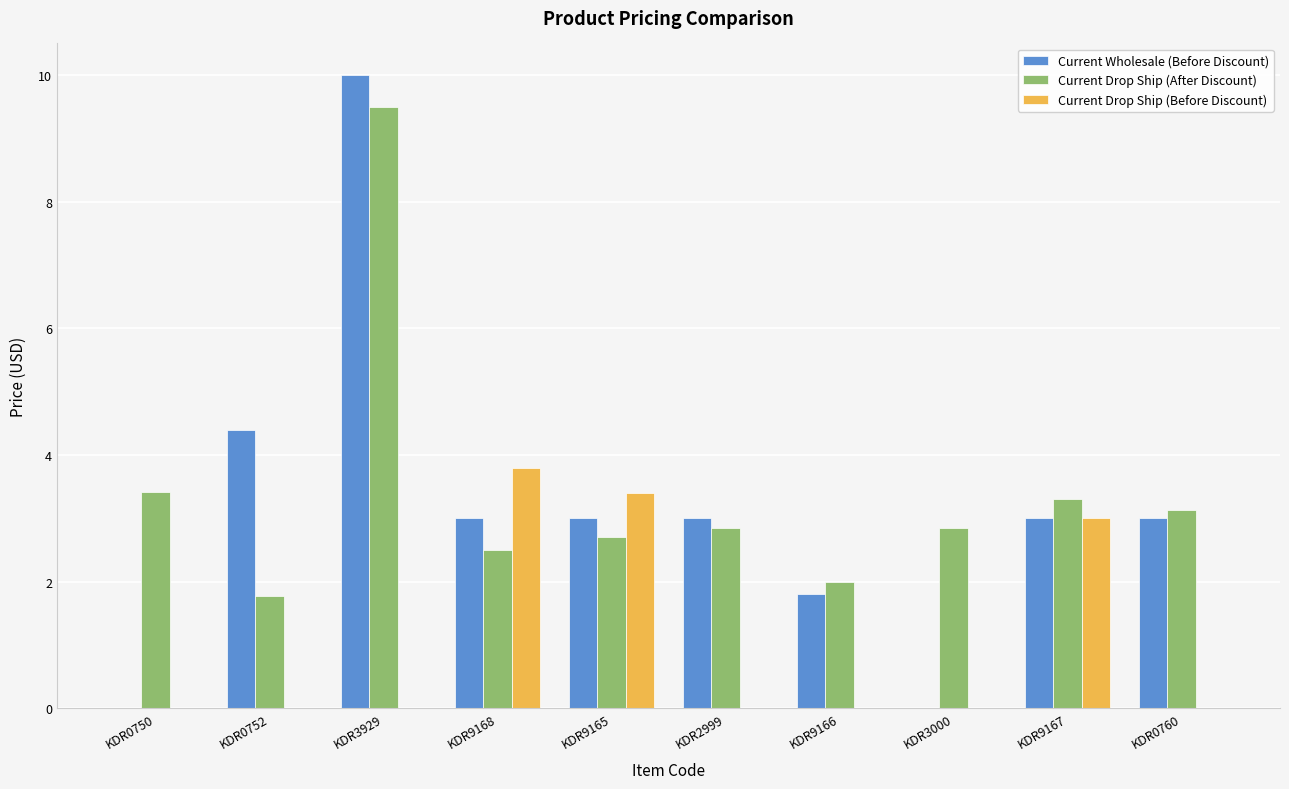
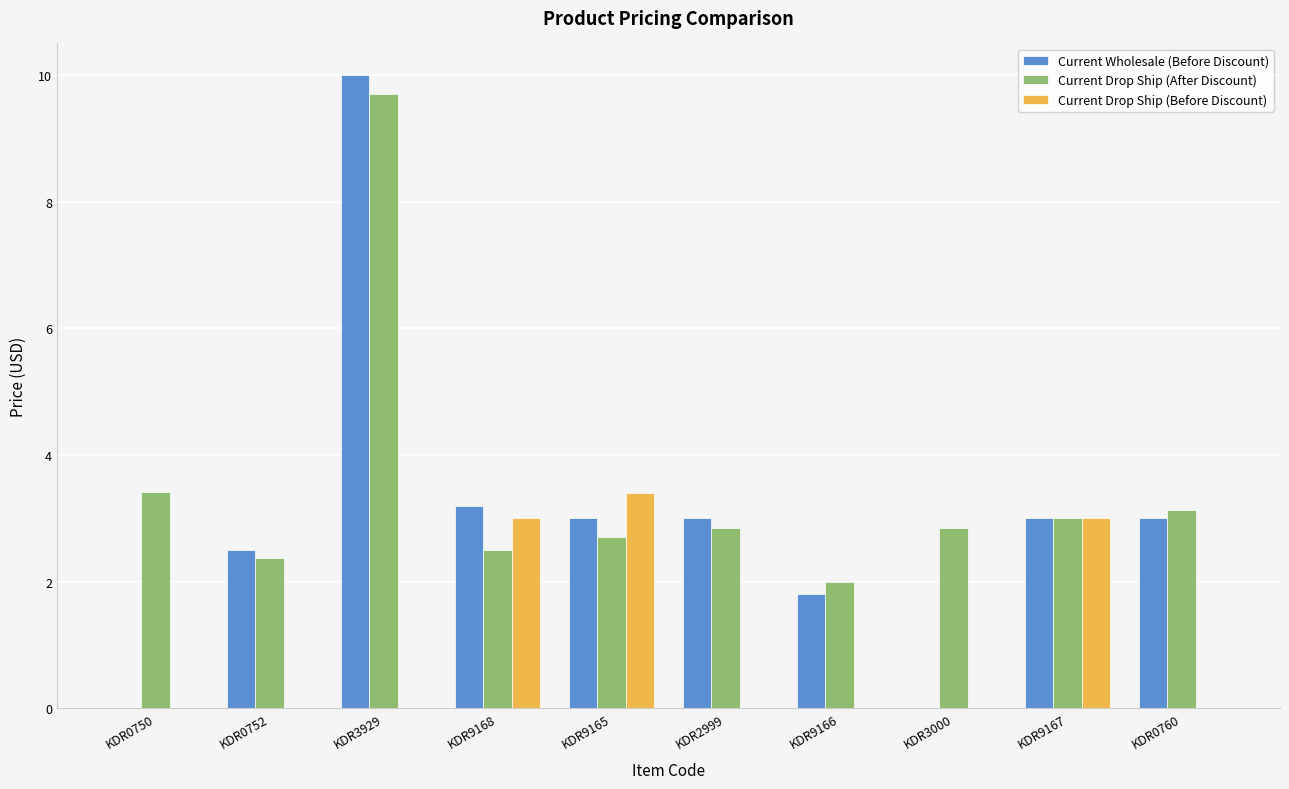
  {
    "Current Wholesale (Before Discount)": {
      "KDR0750": 0.0,
-     "KDR0752": 4.4,
+     "KDR0752": 2.5,
      "KDR3929": 10.0,
-     "KDR9168": 3.0,
+     "KDR9168": 3.2,
      "KDR9165": 3.0,
      "KDR2999": 3.0,
      "KDR9166": 1.8,
      "KDR3000": 0.0,
      "KDR9167": 3.0,
      "KDR0760": 3.0
    },
    "Current Drop Ship (After Discount)": {
      "KDR0750": 3.4,
-     "KDR0752": 1.8,
-     "KDR3929": 9.5,
+     "KDR0752": 2.4,
+     "KDR3929": 9.7,
      "KDR9168": 2.5,
      "KDR9165": 2.7,
      "KDR2999": 2.9,
      "KDR9166": 2.0,
      "KDR3000": 2.9,
-     "KDR9167": 3.3,
+     "KDR9167": 3.0,
      "KDR0760": 3.1
    },
    "Current Drop Ship (Before Discount)": {
      "KDR0750": 0.0,
      "KDR0752": 0.0,
      "KDR3929": 0.0,
-     "KDR9168": 3.8,
+     "KDR9168": 3.0,
      "KDR9165": 3.4,
      "KDR2999": 0.0,
      "KDR9166": 0.0,
      "KDR3000": 0.0,
      "KDR9167": 3.0,
      "KDR0760": 0.0
    }
  }
